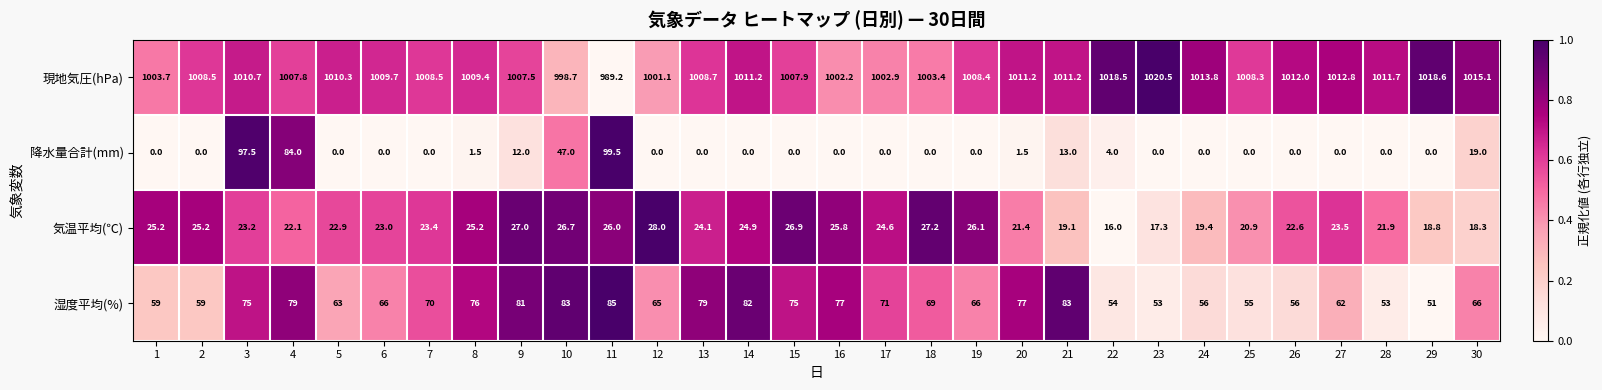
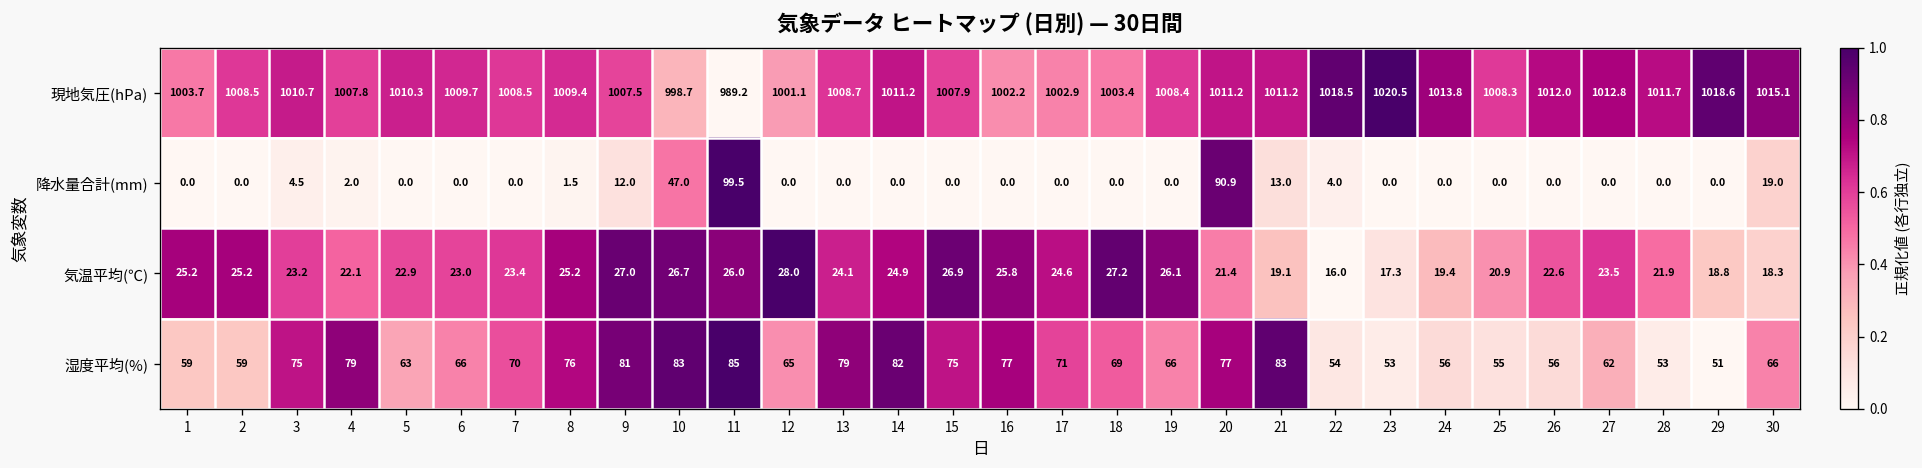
  {
    "現地気圧(hPa)": {
      "1": 1003.7,
      "2": 1008.5,
      "3": 1010.7,
      "4": 1007.8,
      "5": 1010.3,
      "6": 1009.7,
      "7": 1008.5,
      "8": 1009.4,
      "9": 1007.5,
      "10": 998.7,
      "11": 989.2,
      "12": 1001.1,
      "13": 1008.7,
      "14": 1011.2,
      "15": 1007.9,
      "16": 1002.2,
      "17": 1002.9,
      "18": 1003.4,
      "19": 1008.4,
      "20": 1011.2,
      "21": 1011.2,
      "22": 1018.5,
      "23": 1020.5,
      "24": 1013.8,
      "25": 1008.3,
      "26": 1012.0,
      "27": 1012.8,
      "28": 1011.7,
      "29": 1018.6,
      "30": 1015.1
    },
    "降水量合計(mm)": {
      "1": 0.0,
      "2": 0.0,
-     "3": 97.5,
-     "4": 84.0,
+     "3": 4.5,
+     "4": 2.0,
      "5": 0.0,
      "6": 0.0,
      "7": 0.0,
      "8": 1.5,
      "9": 12.0,
      "10": 47.0,
      "11": 99.5,
      "12": 0.0,
      "13": 0.0,
      "14": 0.0,
      "15": 0.0,
      "16": 0.0,
      "17": 0.0,
      "18": 0.0,
      "19": 0.0,
-     "20": 1.5,
+     "20": 90.9,
      "21": 13.0,
      "22": 4.0,
      "23": 0.0,
      "24": 0.0,
      "25": 0.0,
      "26": 0.0,
      "27": 0.0,
      "28": 0.0,
      "29": 0.0,
      "30": 19.0
    },
    "気温平均(℃)": {
      "1": 25.2,
      "2": 25.2,
      "3": 23.2,
      "4": 22.1,
      "5": 22.9,
      "6": 23.0,
      "7": 23.4,
      "8": 25.2,
      "9": 27.0,
      "10": 26.7,
      "11": 26.0,
      "12": 28.0,
      "13": 24.1,
      "14": 24.9,
      "15": 26.9,
      "16": 25.8,
      "17": 24.6,
      "18": 27.2,
      "19": 26.1,
      "20": 21.4,
      "21": 19.1,
      "22": 16.0,
      "23": 17.3,
      "24": 19.4,
      "25": 20.9,
      "26": 22.6,
      "27": 23.5,
      "28": 21.9,
      "29": 18.8,
      "30": 18.3
    },
    "湿度平均(%)": {
      "1": 59,
      "2": 59,
      "3": 75,
      "4": 79,
      "5": 63,
      "6": 66,
      "7": 70,
      "8": 76,
      "9": 81,
      "10": 83,
      "11": 85,
      "12": 65,
      "13": 79,
      "14": 82,
      "15": 75,
      "16": 77,
      "17": 71,
      "18": 69,
      "19": 66,
      "20": 77,
      "21": 83,
      "22": 54,
      "23": 53,
      "24": 56,
      "25": 55,
      "26": 56,
      "27": 62,
      "28": 53,
      "29": 51,
      "30": 66
    }
  }
